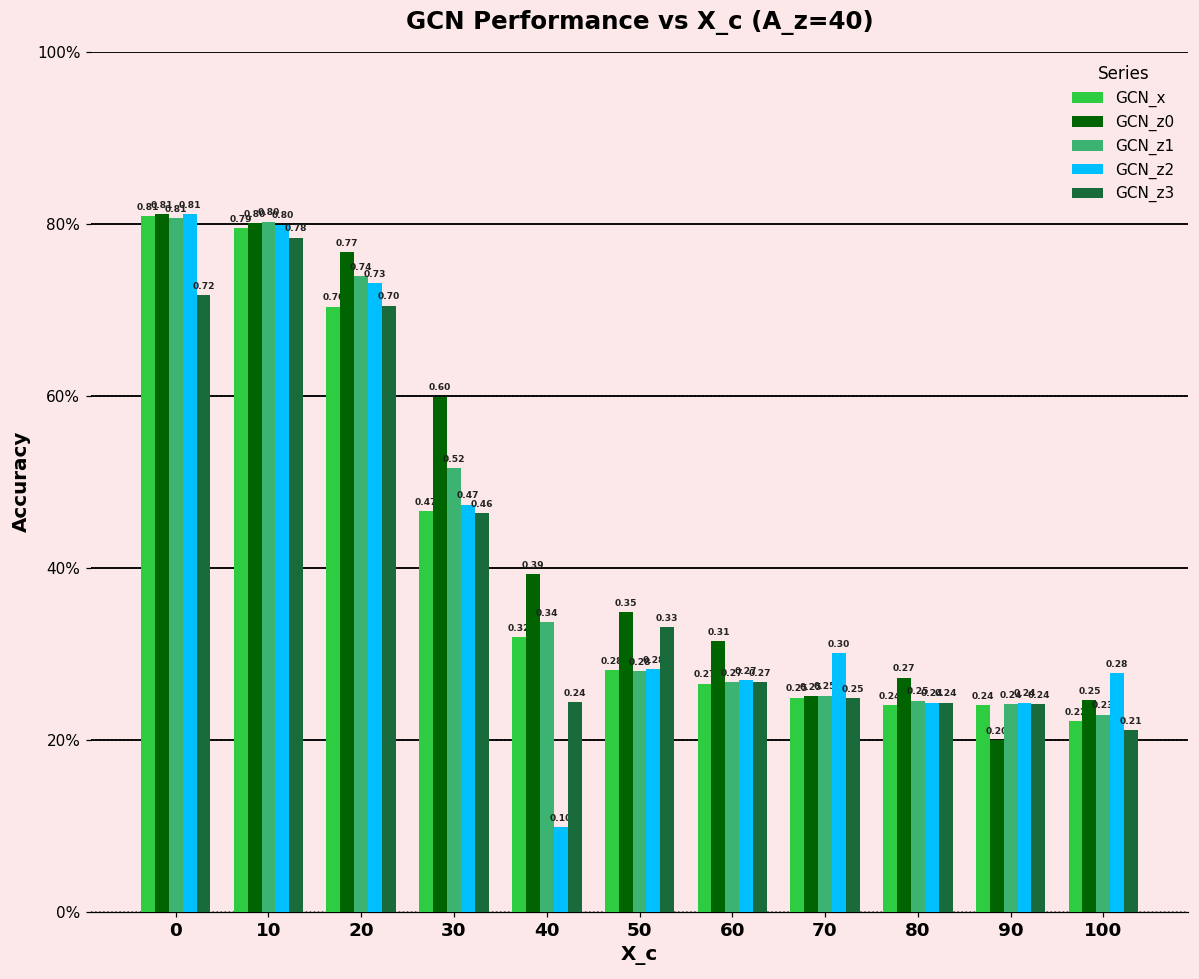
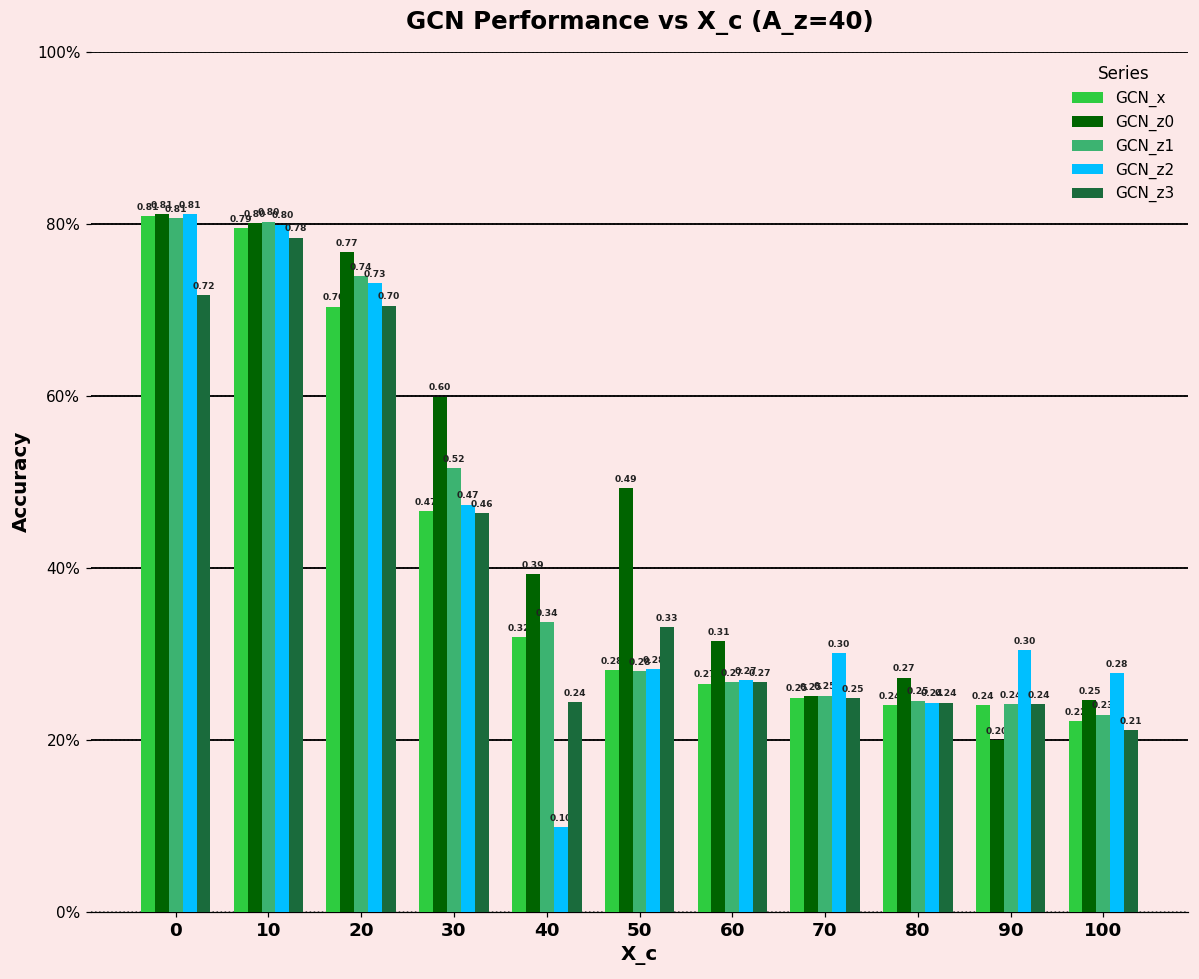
  {
    "GCN_z0": {
      "20": 0.77,
      "30": 0.60,
      "40": 0.39,
-     "50": 0.35,
+     "50": 0.49,
      "60": 0.31,
      "80": 0.27,
      "90": 0.20,
      "100": 0.25
    },
    "GCN_z2": {
      "20": 0.73,
      "30": 0.47,
      "40": 0.10,
      "70": 0.30,
-     "90": 0.24,
+     "90": 0.30,
      "100": 0.28
    },
    "GCN_z3": {
      "0": 0.72,
      "10": 0.78,
      "20": 0.70,
      "30": 0.46,
      "40": 0.24,
      "50": 0.33,
      "70": 0.25,
      "100": 0.21
    }
  }
